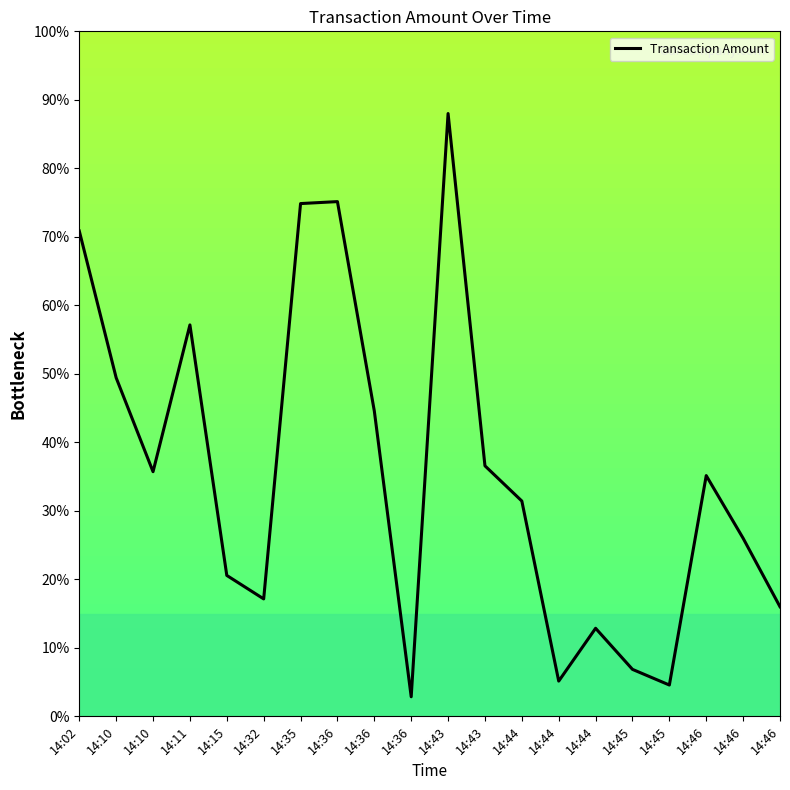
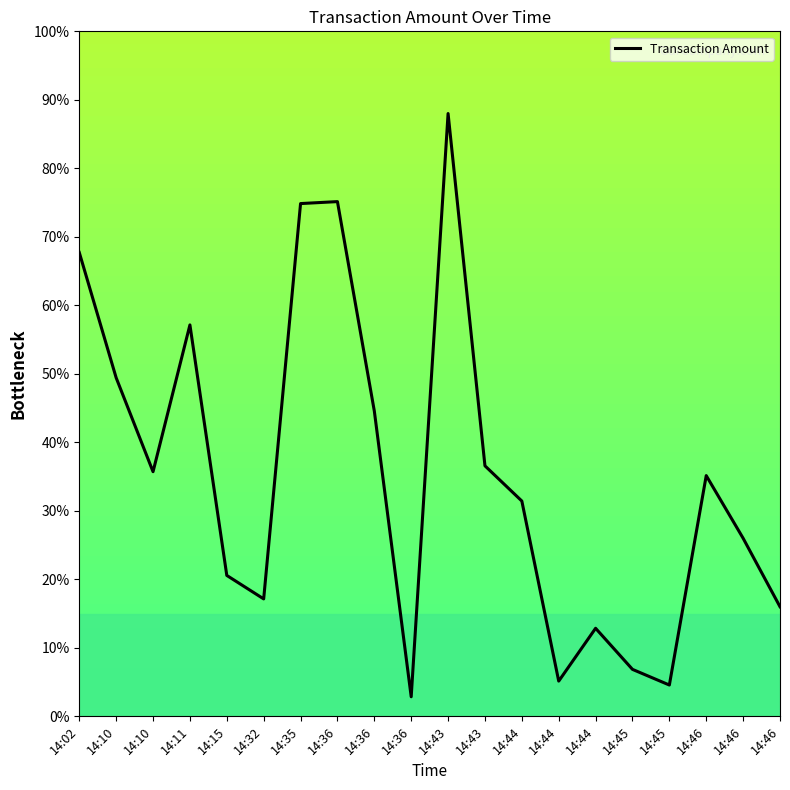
  {
-   "14:02": "71%",
+   "14:02": "68%",
    "14:11": "57%",
    "14:15": "21%",
    "14:32": "17%",
    "14:35": "75%"
  }
